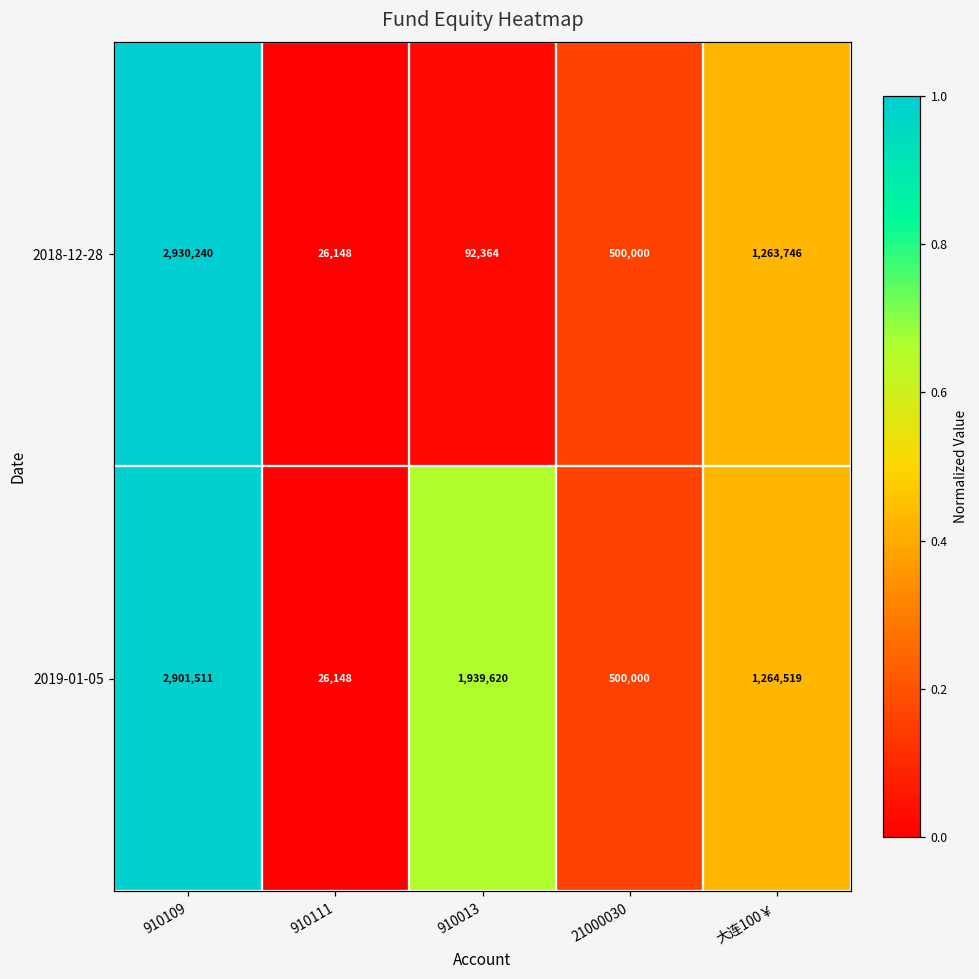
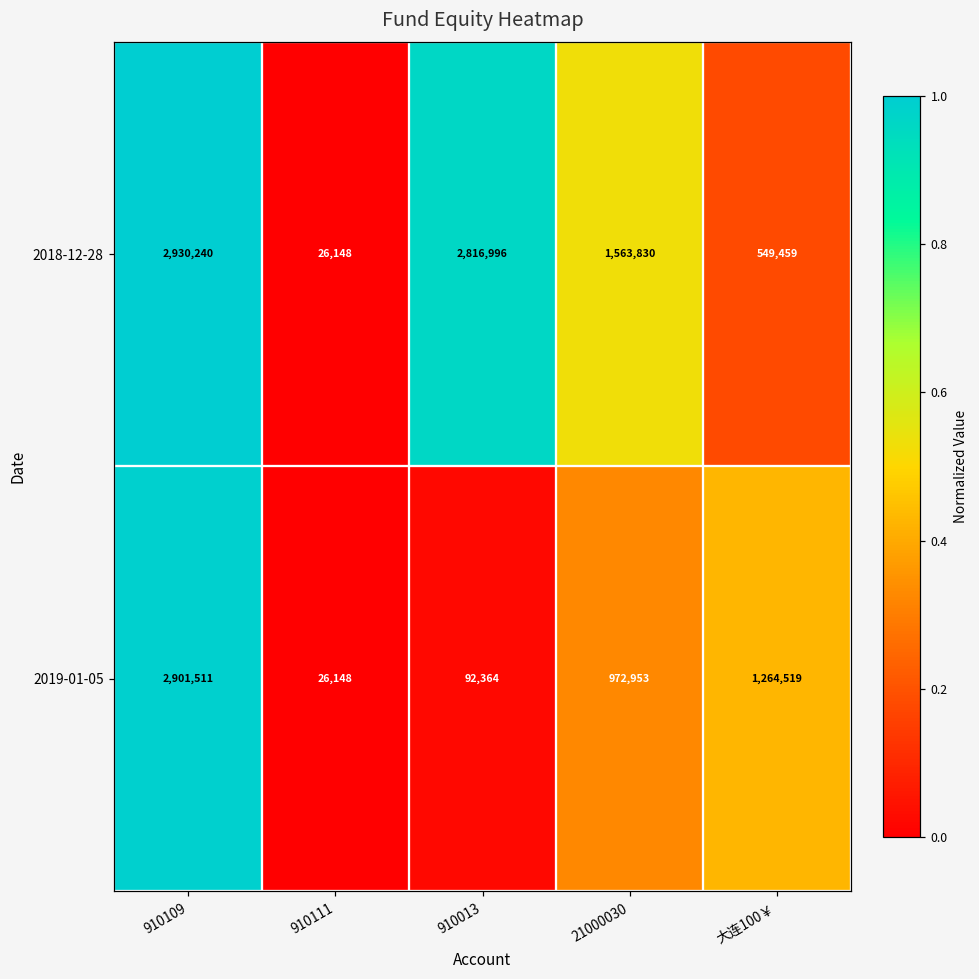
  {
    "2018-12-28": {
      "910109": "2,930,240",
      "910111": "26,148",
-     "910013": "92,364",
-     "21000030": "500,000",
-     "大连100￥": "1,263,746"
+     "910013": "2,816,996",
+     "21000030": "1,563,830",
+     "大连100￥": "549,459"
    },
    "2019-01-05": {
      "910109": "2,901,511",
      "910111": "26,148",
-     "910013": "1,939,620",
-     "21000030": "500,000",
+     "910013": "92,364",
+     "21000030": "972,953",
      "大连100￥": "1,264,519"
    }
  }
